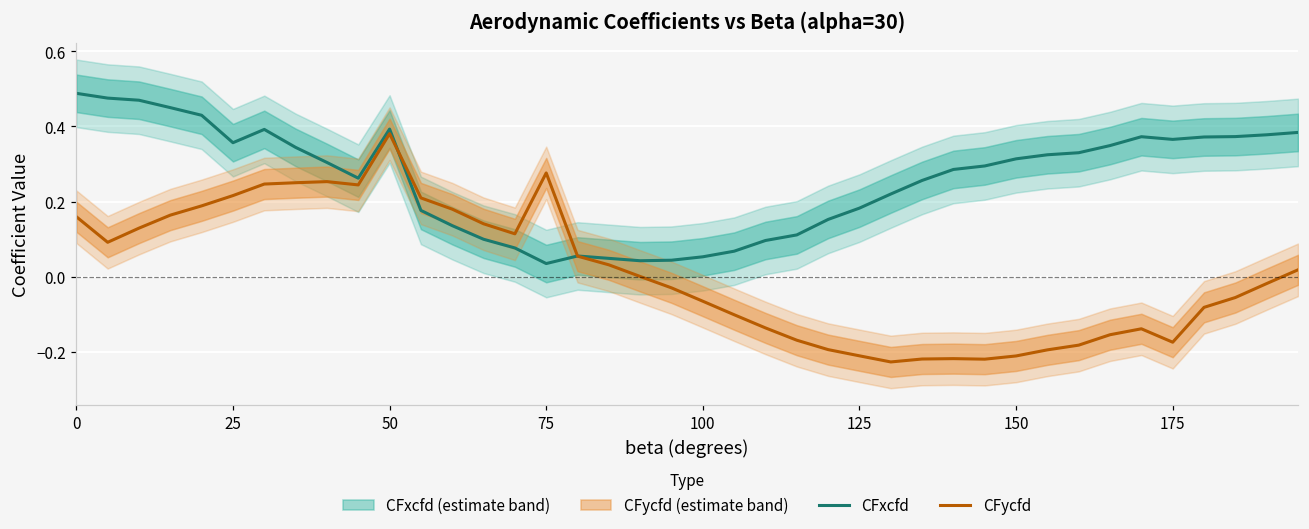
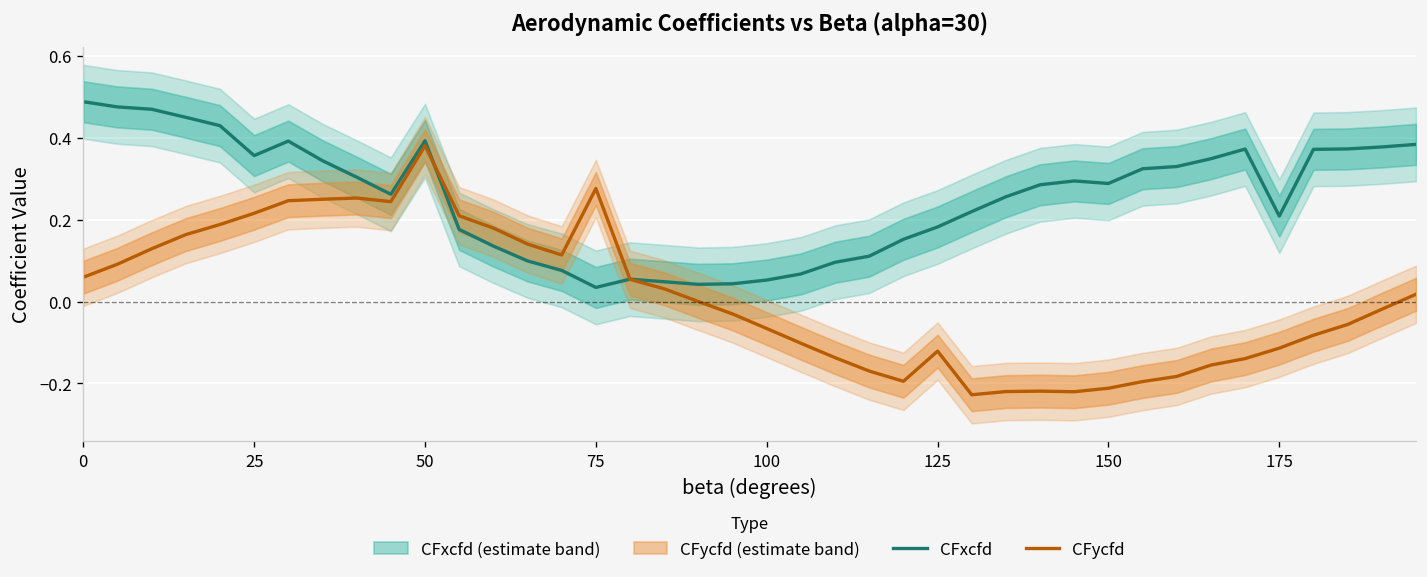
  {
    "CFxcfd": {
      "0": 0.49,
      "25": 0.36,
      "50": 0.39,
      "75": 0.03,
      "100": 0.05,
      "125": 0.18,
-     "150": 0.31,
-     "175": 0.37
+     "150": 0.29,
+     "175": 0.21
    },
    "CFycfd": {
-     "0": 0.16,
+     "0": 0.06,
      "25": 0.22,
      "50": 0.38,
      "75": 0.28,
      "100": -0.07,
-     "125": -0.21,
+     "125": -0.12,
      "150": -0.21,
-     "175": -0.18
+     "175": -0.11
    }
  }
